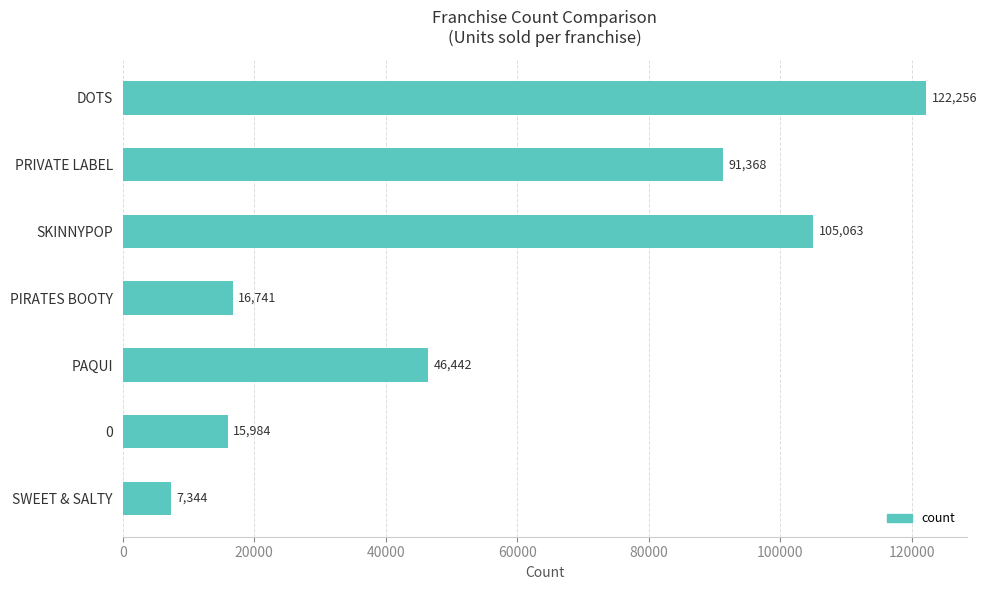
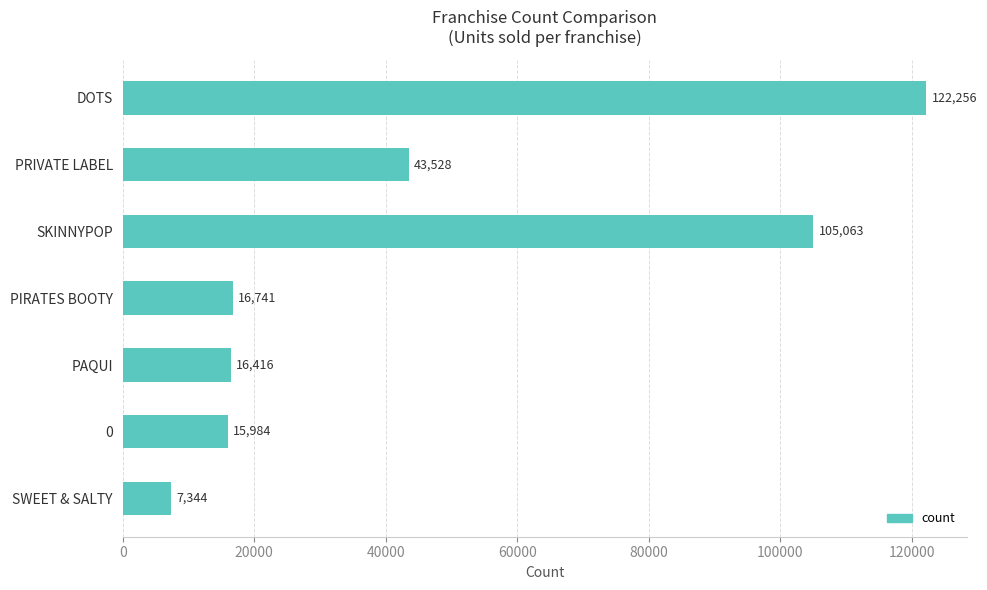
  {
    "DOTS": "122,256",
-   "PRIVATE LABEL": "91,368",
+   "PRIVATE LABEL": "43,528",
    "SKINNYPOP": "105,063",
    "PIRATES BOOTY": "16,741",
-   "PAQUI": "46,442",
+   "PAQUI": "16,416",
    "0": "15,984",
    "SWEET & SALTY": "7,344"
  }
